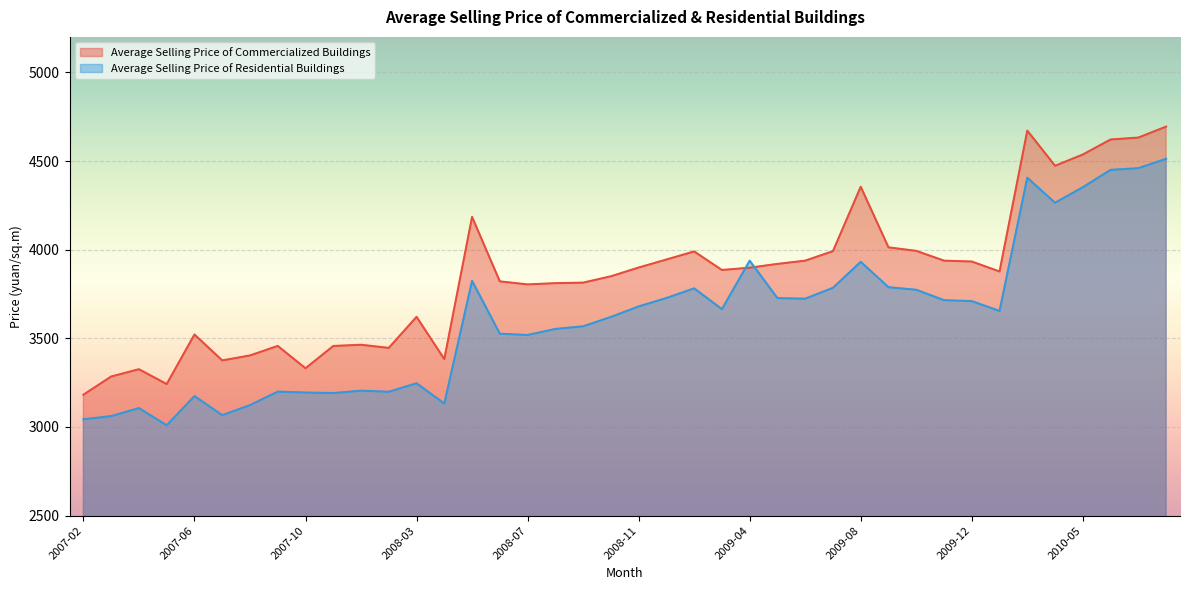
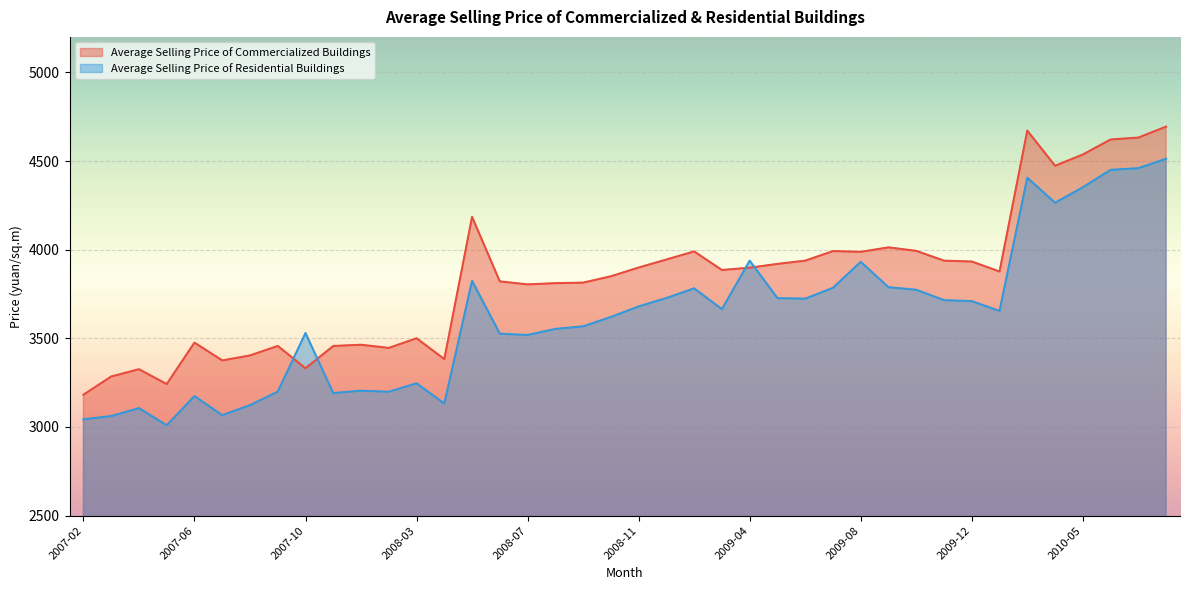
  {
    "Average Selling Price of Commercialized Buildings": {
      "2007-02": 3180,
-     "2007-06": 3520,
+     "2007-06": 3480,
      "2007-10": 3330,
-     "2008-03": 3620,
+     "2008-03": 3500,
      "2008-07": 3800,
      "2008-11": 3900,
      "2009-04": 3900,
-     "2009-08": 4360,
+     "2009-08": 3990,
      "2009-12": 3930,
      "2010-05": 4540
    },
    "Average Selling Price of Residential Buildings": {
      "2007-02": 3040,
      "2007-06": 3170,
-     "2007-10": 3190,
+     "2007-10": 3530,
      "2008-03": 3250,
      "2008-07": 3520,
      "2008-11": 3680,
      "2009-04": 3940,
      "2009-08": 3930,
      "2009-12": 3710,
      "2010-05": 4350
    }
  }
